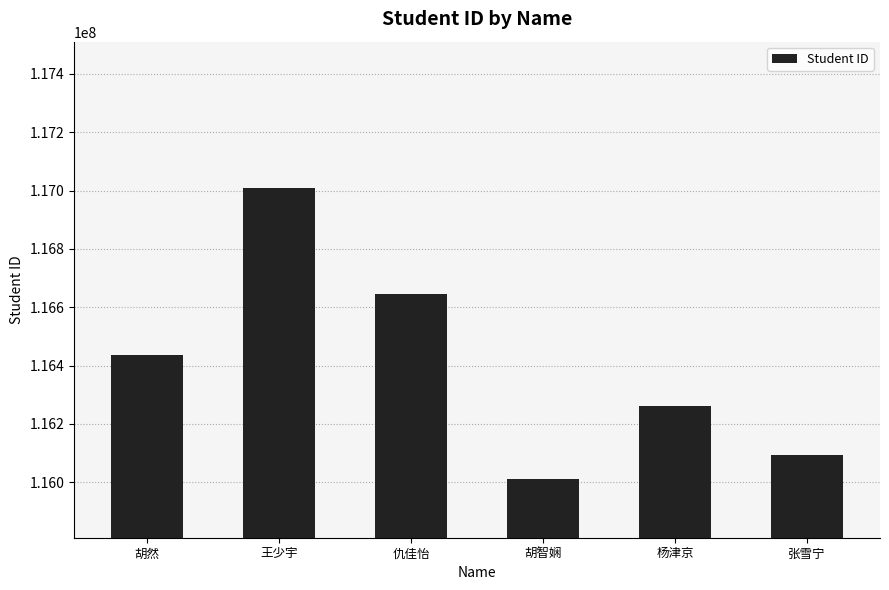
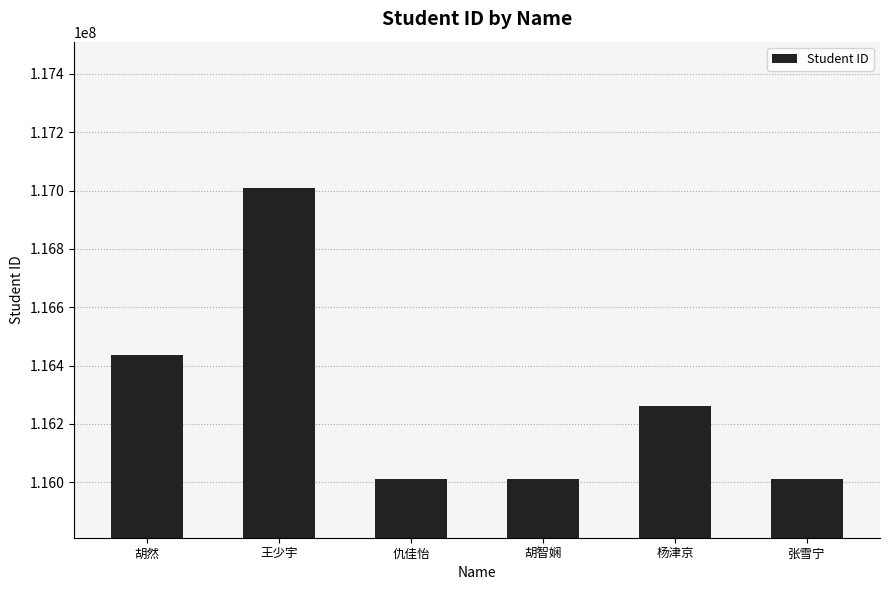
  {
    "胡然": 116440000,
    "王少宇": 117010000,
-   "仇佳怡": 116650000,
+   "仇佳怡": 116010000,
    "胡智娴": 116010000,
    "杨津京": 116260000,
-   "张雪宁": 116090000
+   "张雪宁": 116010000
  }
